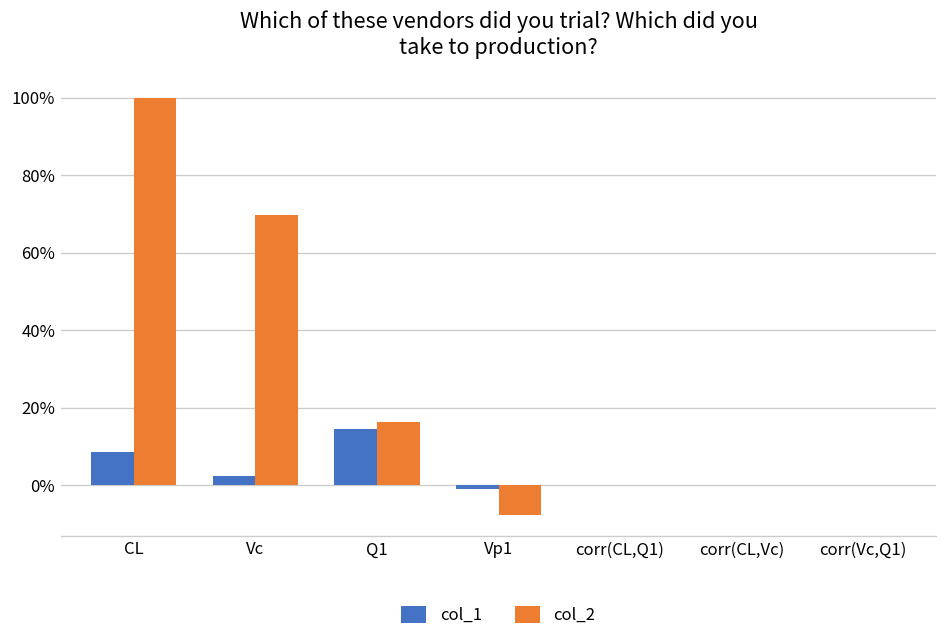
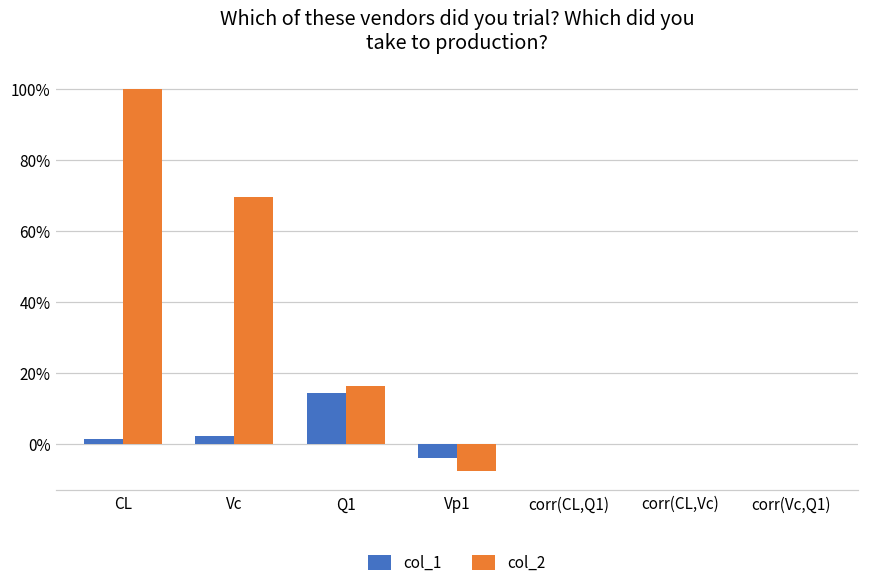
  {
    "col_1": {
-     "CL": "9%",
+     "CL": "2%",
      "Vc": "2%",
      "Q1": "15%",
-     "Vp1": "-1%",
+     "Vp1": "-4%",
      "corr(CL,Q1)": "0%",
      "corr(CL,Vc)": "0%",
      "corr(Vc,Q1)": "0%"
    },
    "col_2": {
      "CL": "100%",
      "Vc": "70%",
      "Q1": "16%",
      "Vp1": "-8%",
      "corr(CL,Q1)": "0%",
      "corr(CL,Vc)": "0%",
      "corr(Vc,Q1)": "0%"
    }
  }
